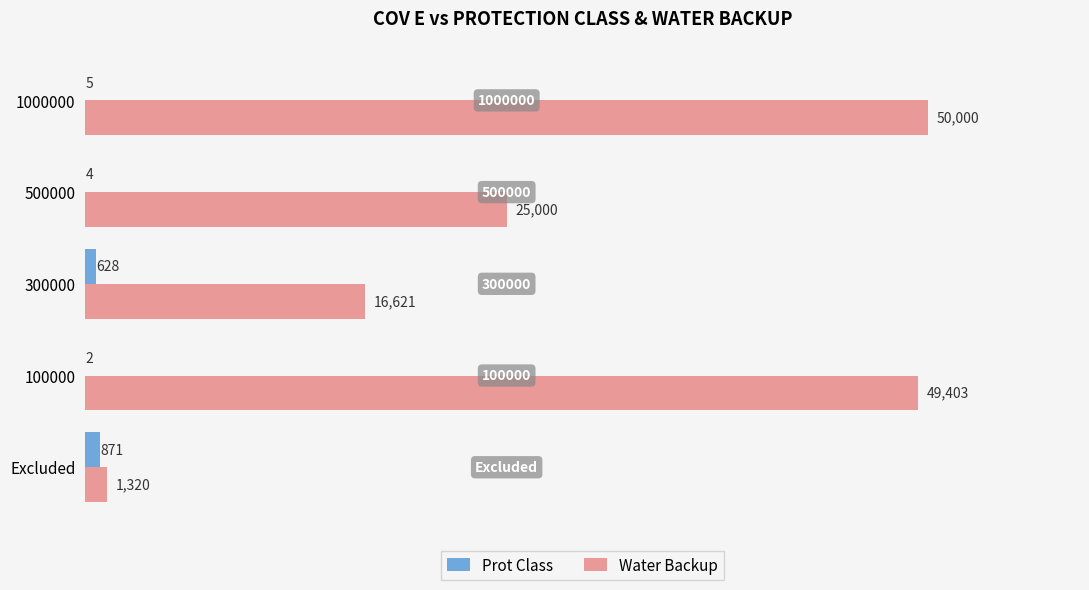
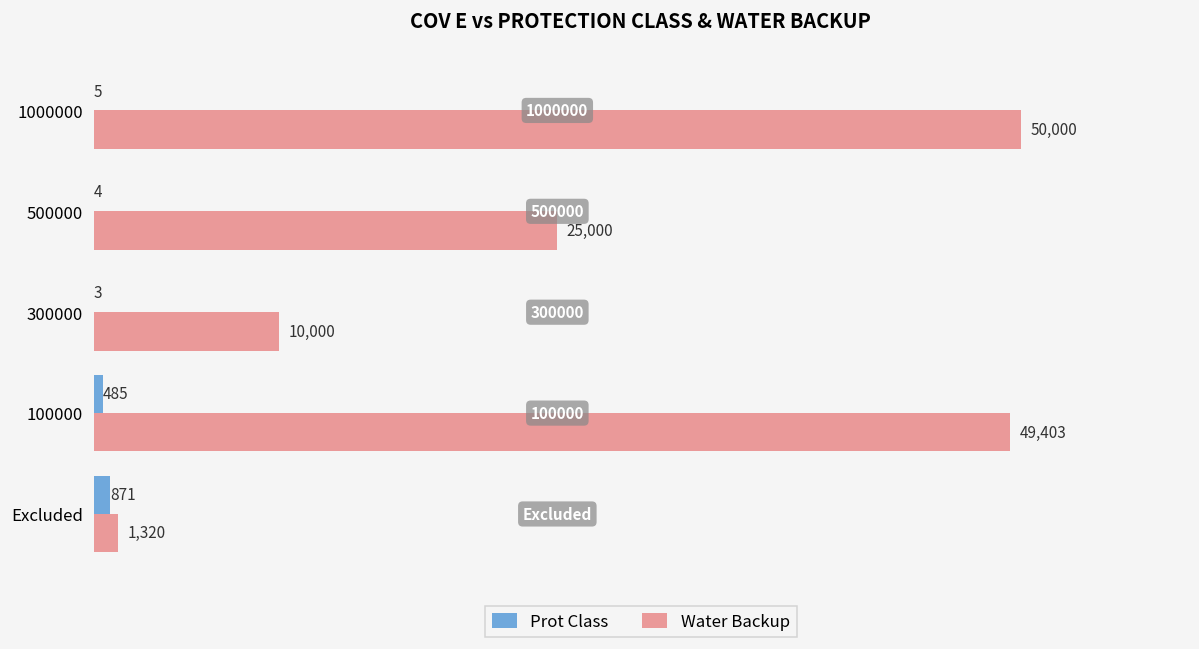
  {
    "Prot Class": {
      "1000000": "5",
      "500000": "4",
-     "300000": "628",
-     "100000": "2",
+     "300000": "3",
+     "100000": "485",
      "Excluded": "871"
    },
    "Water Backup": {
      "1000000": "50,000",
-     "300000": "16,621",
+     "300000": "10,000",
      "100000": "49,403",
      "Excluded": "1,320"
    }
  }
